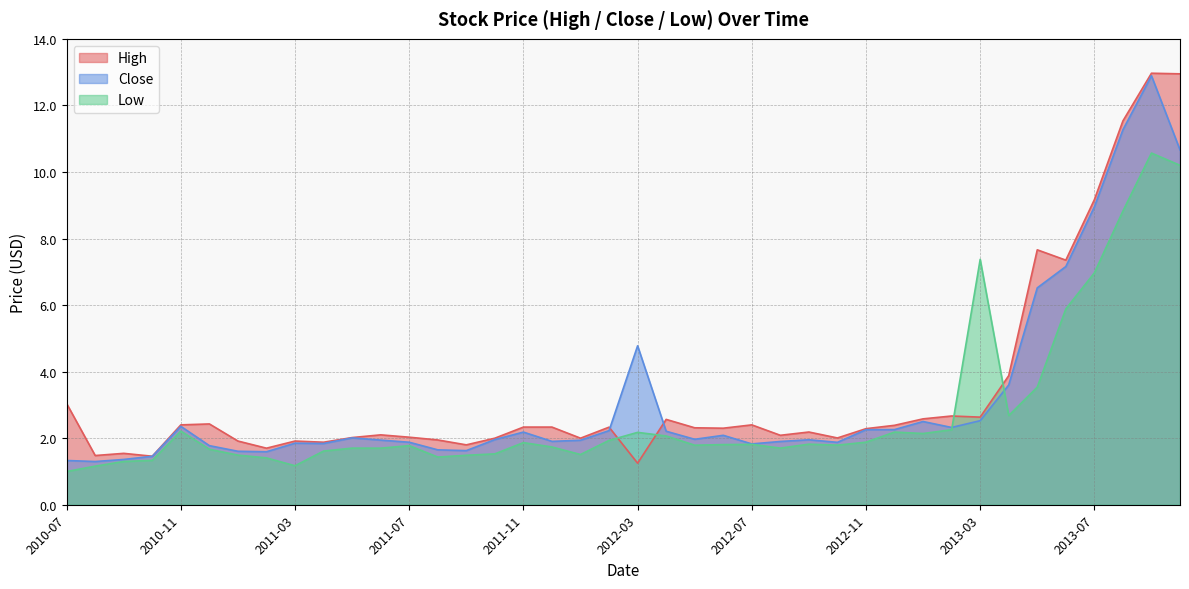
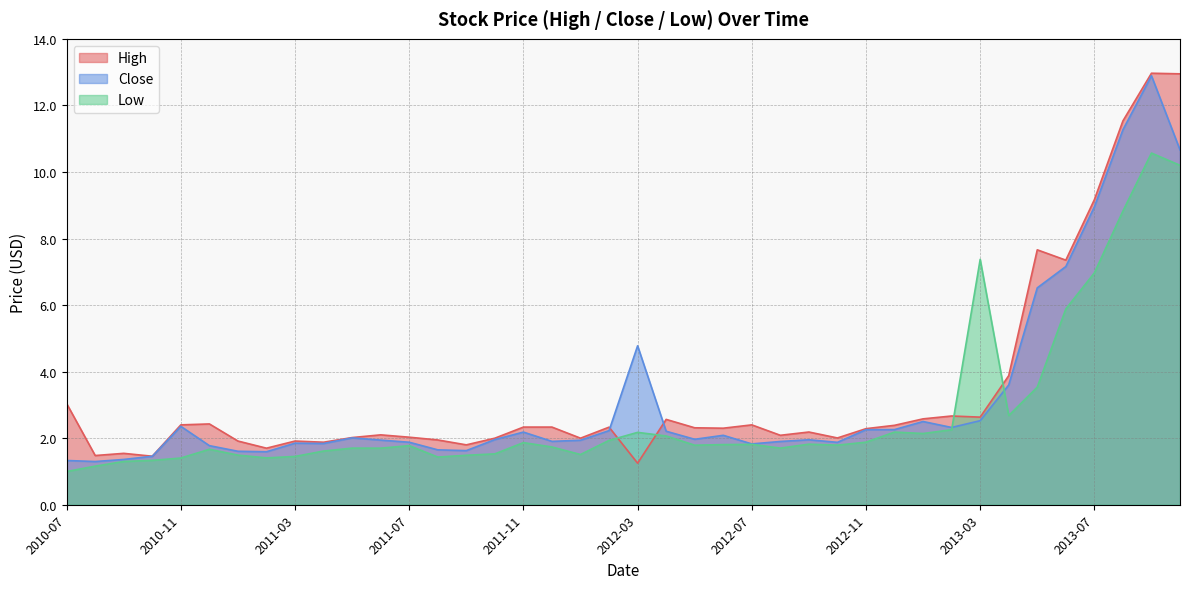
  {
    "High": {
      "2010-07": 3.0,
      "2011-07": 2.0,
      "2011-11": 2.3,
      "2012-03": 1.2,
      "2012-07": 2.4,
      "2013-03": 2.6,
      "2013-07": 9.2
    },
    "Close": {
      "2010-07": 1.3,
      "2011-07": 1.9,
      "2011-11": 2.2,
      "2012-03": 4.8,
      "2013-03": 2.5,
      "2013-07": 9.0
    },
    "Low": {
      "2010-07": 1.0,
-     "2010-11": 2.2,
-     "2011-03": 1.2,
+     "2010-11": 1.4,
+     "2011-03": 1.5,
      "2011-07": 1.8,
      "2011-11": 1.9,
      "2012-03": 2.2,
      "2012-11": 1.9,
      "2013-03": 7.4,
      "2013-07": 7.0
    }
  }
